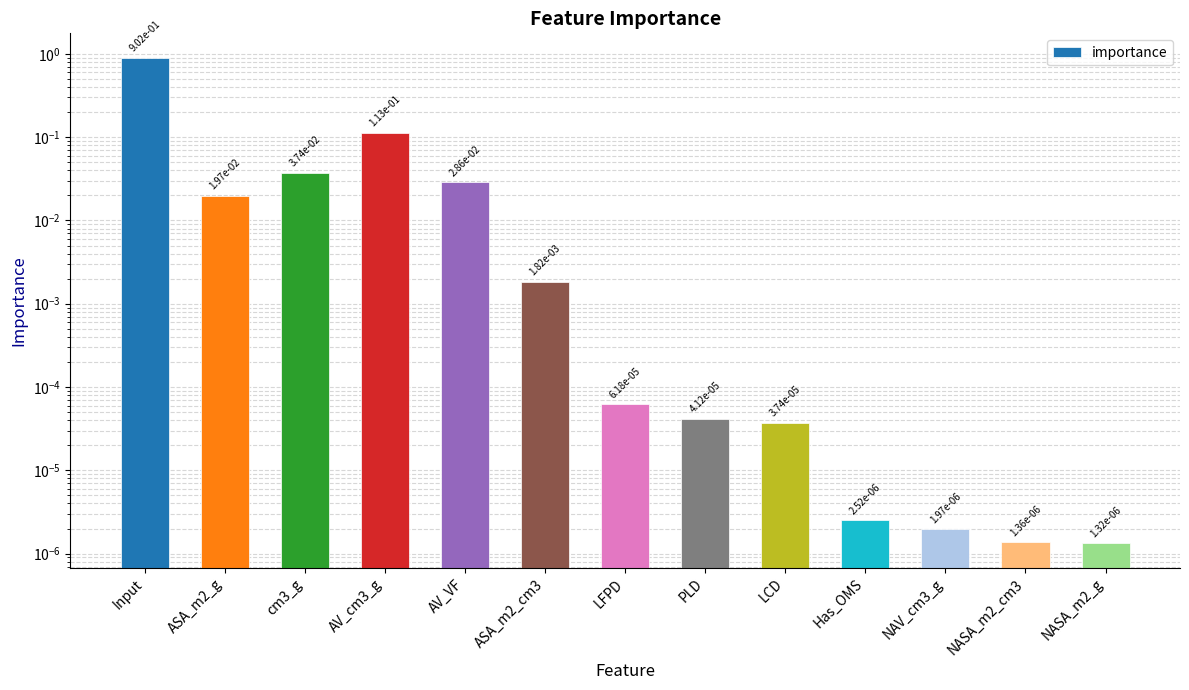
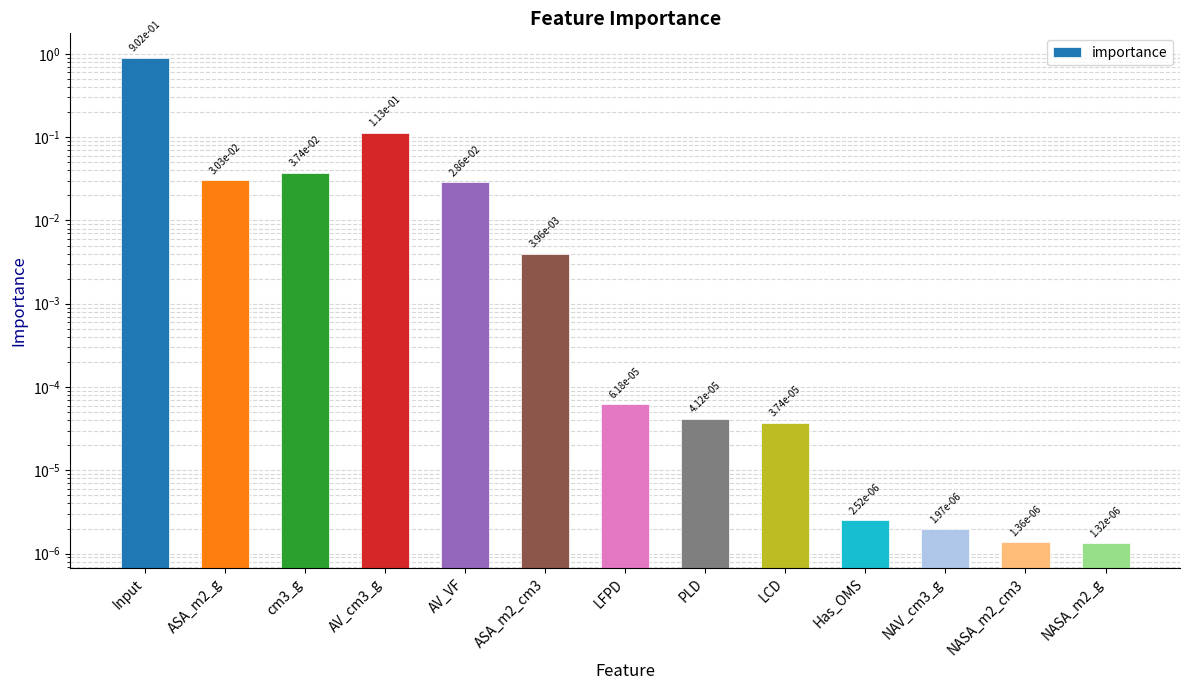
  {
    "Input": "9.02e-01",
-   "ASA_m2_g": "1.97e-02",
+   "ASA_m2_g": "3.03e-02",
    "cm3_g": "3.74e-02",
    "AV_cm3_g": "1.13e-01",
    "AV_VF": "2.86e-02",
-   "ASA_m2_cm3": "1.82e-03",
+   "ASA_m2_cm3": "3.96e-03",
    "LFPD": "6.18e-05",
    "PLD": "4.12e-05",
    "LCD": "3.74e-05",
    "Has_OMS": "2.52e-06",
    "NAV_cm3_g": "1.97e-06",
    "NASA_m2_cm3": "1.36e-06",
    "NASA_m2_g": "1.32e-06"
  }
